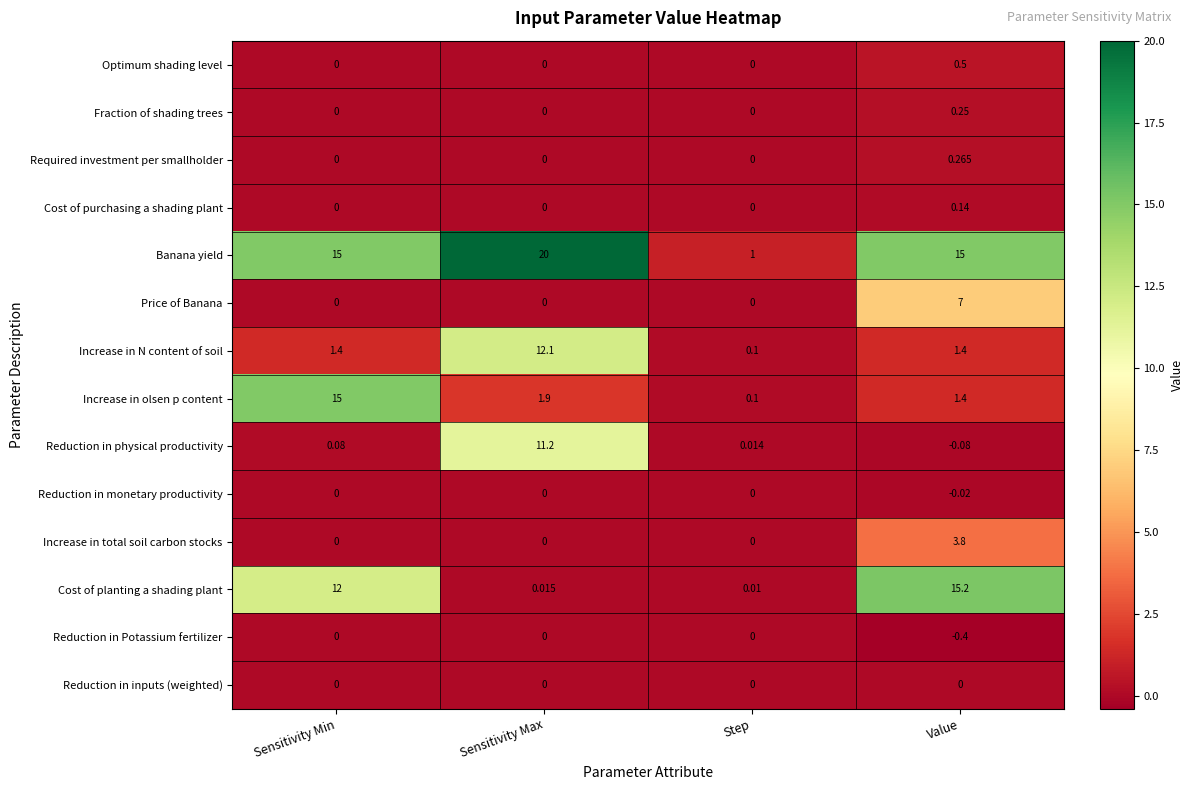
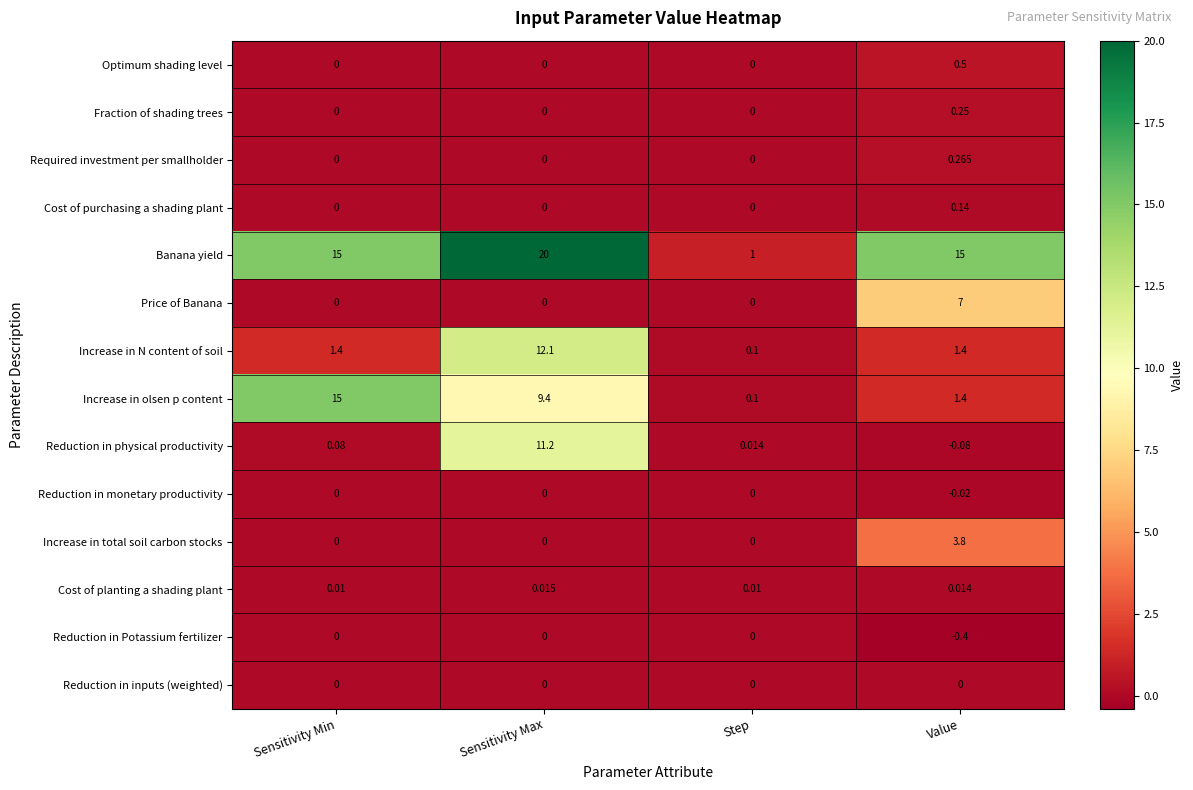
  {
    "Optimum shading level": {
      "Sensitivity Min": 0,
      "Sensitivity Max": 0,
      "Step": 0,
      "Value": 0.5
    },
    "Fraction of shading trees": {
      "Sensitivity Min": 0,
      "Sensitivity Max": 0,
      "Step": 0,
      "Value": 0.25
    },
    "Required investment per smallholder": {
      "Sensitivity Min": 0,
      "Sensitivity Max": 0,
      "Step": 0,
      "Value": 0.265
    },
    "Cost of purchasing a shading plant": {
      "Sensitivity Min": 0,
      "Sensitivity Max": 0,
      "Step": 0,
      "Value": 0.14
    },
    "Banana yield": {
      "Sensitivity Min": 15,
      "Sensitivity Max": 20,
      "Step": 1,
      "Value": 15
    },
    "Price of Banana": {
      "Sensitivity Min": 0,
      "Sensitivity Max": 0,
      "Step": 0,
      "Value": 7
    },
    "Increase in N content of soil": {
      "Sensitivity Min": 1.4,
      "Sensitivity Max": 12.1,
      "Step": 0.1,
      "Value": 1.4
    },
    "Increase in olsen p content": {
      "Sensitivity Min": 15,
-     "Sensitivity Max": 1.9,
+     "Sensitivity Max": 9.4,
      "Step": 0.1,
      "Value": 1.4
    },
    "Reduction in physical productivity": {
      "Sensitivity Min": 0.08,
      "Sensitivity Max": 11.2,
      "Step": 0.014,
      "Value": -0.08
    },
    "Reduction in monetary productivity": {
      "Sensitivity Min": 0,
      "Sensitivity Max": 0,
      "Step": 0,
      "Value": -0.02
    },
    "Increase in total soil carbon stocks": {
      "Sensitivity Min": 0,
      "Sensitivity Max": 0,
      "Step": 0,
      "Value": 3.8
    },
    "Cost of planting a shading plant": {
-     "Sensitivity Min": 12,
+     "Sensitivity Min": 0.01,
      "Sensitivity Max": 0.015,
      "Step": 0.01,
-     "Value": 15.2
+     "Value": 0.014
    },
    "Reduction in Potassium fertilizer": {
      "Sensitivity Min": 0,
      "Sensitivity Max": 0,
      "Step": 0,
      "Value": -0.4
    },
    "Reduction in inputs (weighted)": {
      "Sensitivity Min": 0,
      "Sensitivity Max": 0,
      "Step": 0,
      "Value": 0
    }
  }
